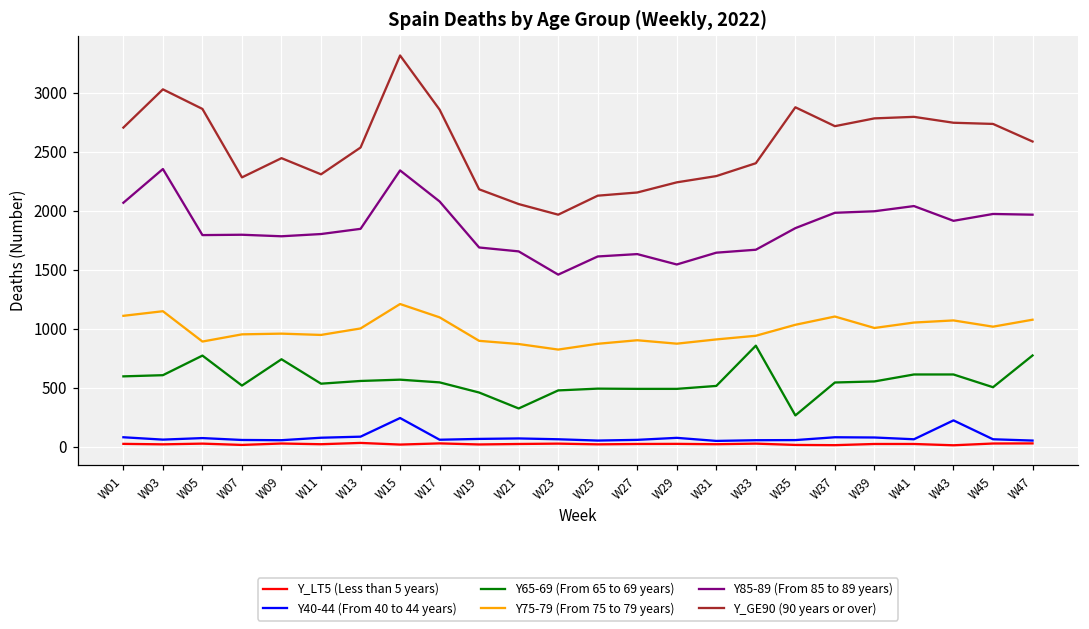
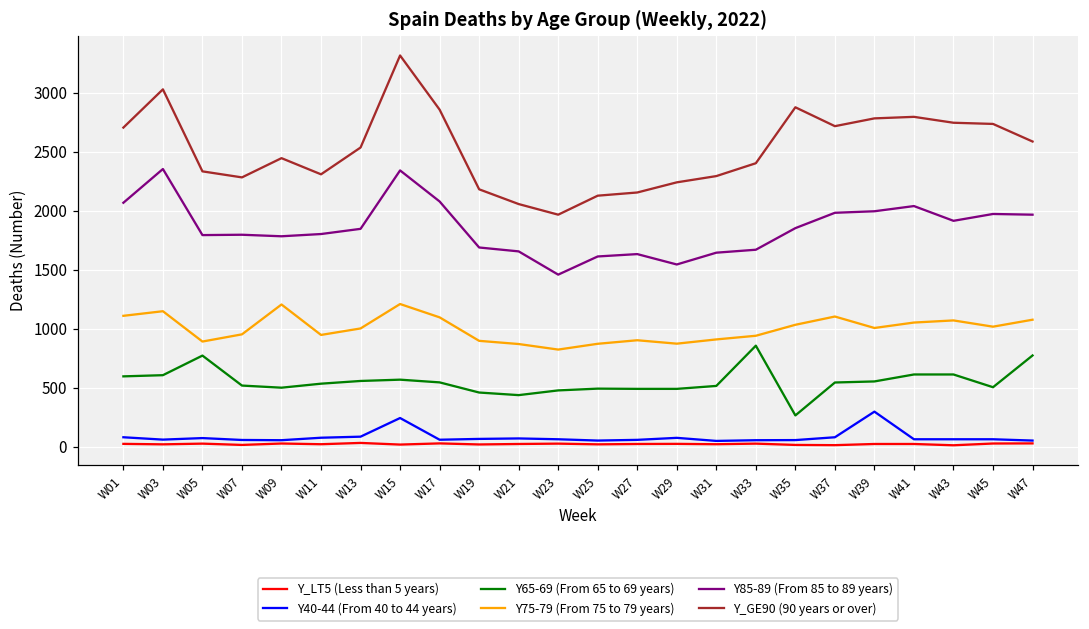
  {
    "Y_LT5 (Less than 5 years)": {
      "W01": 20,
      "W03": 20,
      "W05": 30,
      "W07": 20,
      "W09": 30,
      "W11": 20,
      "W13": 30,
      "W15": 20,
      "W17": 30,
      "W19": 20,
      "W21": 20,
      "W23": 30,
      "W25": 20,
      "W27": 20,
      "W29": 20,
      "W31": 20,
      "W33": 30,
      "W35": 20,
      "W37": 10,
      "W39": 20,
      "W41": 20,
      "W43": 10,
      "W45": 30,
      "W47": 30
    },
    "Y40-44 (From 40 to 44 years)": {
      "W01": 80,
      "W03": 60,
      "W05": 70,
      "W07": 60,
      "W09": 60,
      "W11": 80,
      "W13": 90,
      "W15": 240,
      "W17": 60,
      "W19": 70,
      "W21": 70,
      "W23": 60,
      "W25": 50,
      "W27": 60,
      "W29": 80,
      "W31": 50,
      "W33": 60,
      "W35": 60,
      "W37": 80,
-     "W39": 80,
+     "W39": 300,
      "W41": 60,
-     "W43": 220,
+     "W43": 60,
      "W45": 60,
      "W47": 50
    },
    "Y65-69 (From 65 to 69 years)": {
      "W01": 600,
      "W03": 610,
      "W05": 770,
      "W07": 520,
-     "W09": 740,
+     "W09": 500,
      "W11": 530,
      "W13": 560,
      "W15": 570,
      "W17": 550,
      "W19": 460,
-     "W21": 320,
+     "W21": 440,
      "W23": 480,
      "W25": 490,
      "W27": 490,
      "W29": 490,
      "W31": 520,
      "W33": 860,
      "W35": 270,
      "W37": 540,
      "W39": 550,
      "W41": 610,
      "W43": 610,
      "W45": 500,
      "W47": 770
    },
    "Y75-79 (From 75 to 79 years)": {
      "W01": 1110,
      "W03": 1150,
      "W05": 890,
      "W07": 950,
-     "W09": 960,
+     "W09": 1210,
      "W11": 950,
      "W13": 1000,
      "W15": 1210,
      "W17": 1100,
      "W19": 900,
      "W21": 870,
      "W23": 820,
      "W25": 870,
      "W27": 900,
      "W29": 870,
      "W31": 910,
      "W33": 940,
      "W35": 1030,
      "W37": 1100,
      "W39": 1010,
      "W41": 1050,
      "W43": 1070,
      "W45": 1020,
      "W47": 1080
    },
    "Y85-89 (From 85 to 89 years)": {
      "W01": 2070,
      "W03": 2350,
      "W05": 1790,
      "W07": 1800,
      "W09": 1780,
      "W11": 1800,
      "W13": 1850,
      "W15": 2340,
      "W17": 2080,
      "W19": 1690,
      "W21": 1660,
      "W23": 1460,
      "W25": 1610,
      "W27": 1630,
      "W29": 1540,
      "W31": 1640,
      "W33": 1670,
      "W35": 1850,
      "W37": 1980,
      "W39": 2000,
      "W41": 2040,
      "W43": 1910,
      "W45": 1970,
      "W47": 1970
    },
    "Y_GE90 (90 years or over)": {
      "W01": 2700,
      "W03": 3030,
-     "W05": 2860,
+     "W05": 2330,
      "W07": 2280,
      "W09": 2450,
      "W11": 2310,
      "W13": 2540,
      "W15": 3320,
      "W17": 2860,
      "W19": 2180,
      "W21": 2060,
      "W23": 1970,
      "W25": 2130,
      "W27": 2150,
      "W29": 2240,
      "W31": 2290,
      "W33": 2400,
      "W35": 2880,
      "W37": 2720,
      "W39": 2780,
      "W41": 2800,
      "W43": 2750,
      "W45": 2740,
      "W47": 2590
    }
  }
